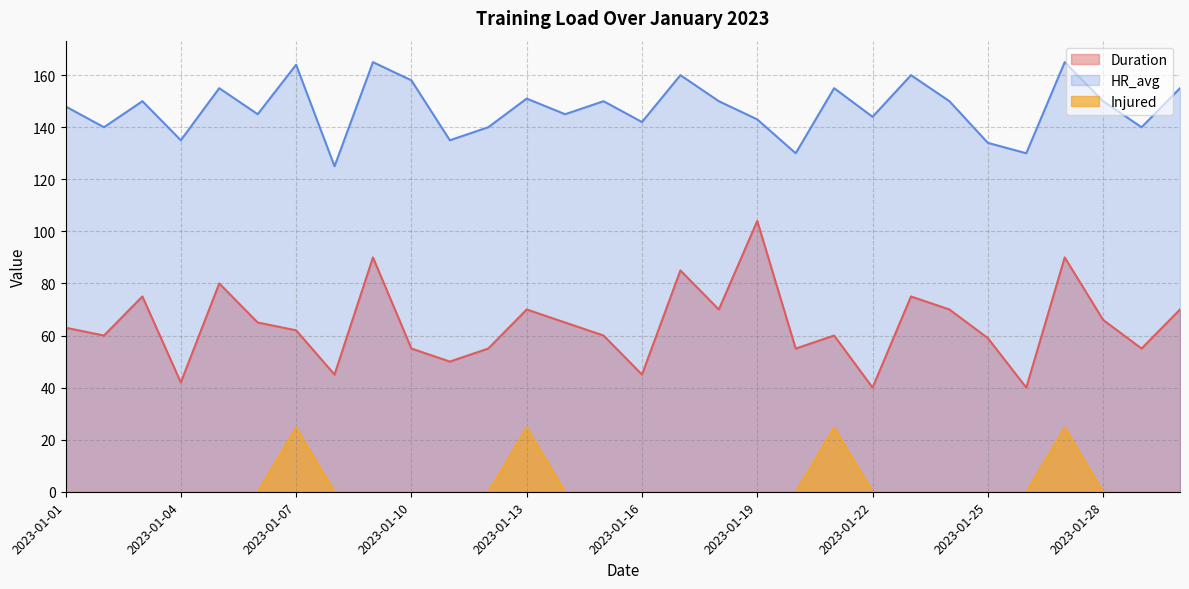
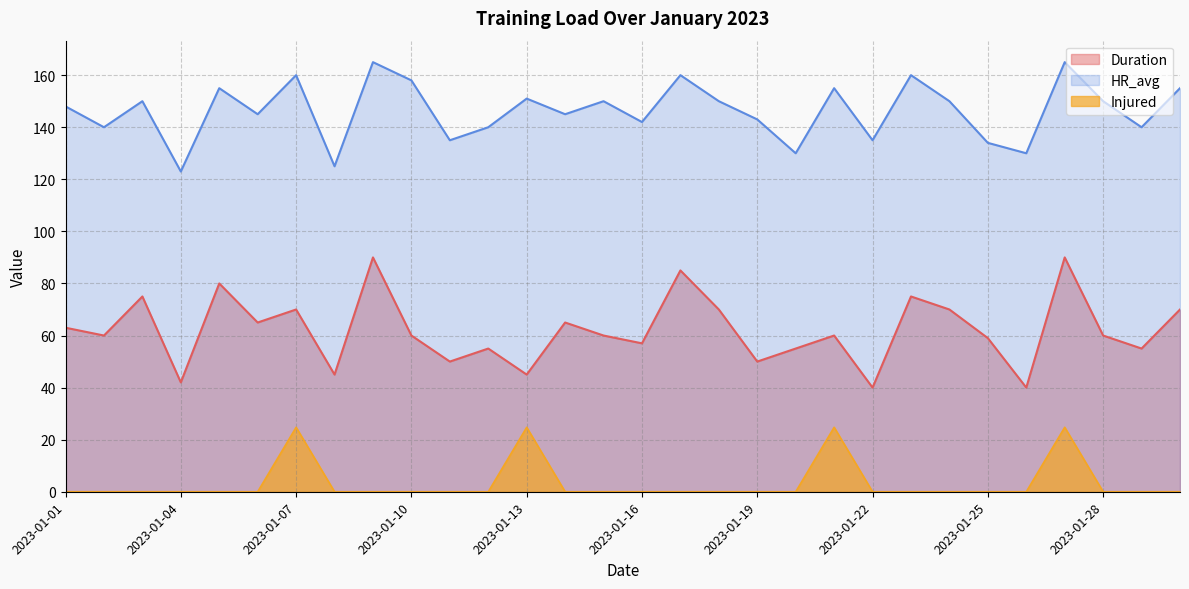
  {
    "Duration": {
      "2023-01-01": 63,
      "2023-01-04": 42,
-     "2023-01-07": 62,
-     "2023-01-10": 55,
-     "2023-01-13": 70,
-     "2023-01-16": 45,
-     "2023-01-19": 104,
+     "2023-01-07": 70,
+     "2023-01-10": 60,
+     "2023-01-13": 45,
+     "2023-01-16": 57,
+     "2023-01-19": 50,
      "2023-01-22": 40,
      "2023-01-25": 59,
-     "2023-01-28": 66
+     "2023-01-28": 60
    },
    "HR_avg": {
      "2023-01-01": 148,
-     "2023-01-04": 135,
-     "2023-01-07": 164,
+     "2023-01-04": 123,
+     "2023-01-07": 160,
      "2023-01-10": 158,
      "2023-01-13": 151,
      "2023-01-16": 142,
      "2023-01-19": 143,
-     "2023-01-22": 144,
+     "2023-01-22": 135,
      "2023-01-25": 134
    },
    "Injured": {
      "2023-01-01": 0,
      "2023-01-04": 0,
      "2023-01-07": 25,
      "2023-01-10": 0,
      "2023-01-13": 25,
      "2023-01-16": 0,
      "2023-01-19": 0,
      "2023-01-22": 0,
      "2023-01-25": 0,
      "2023-01-28": 0
    }
  }
